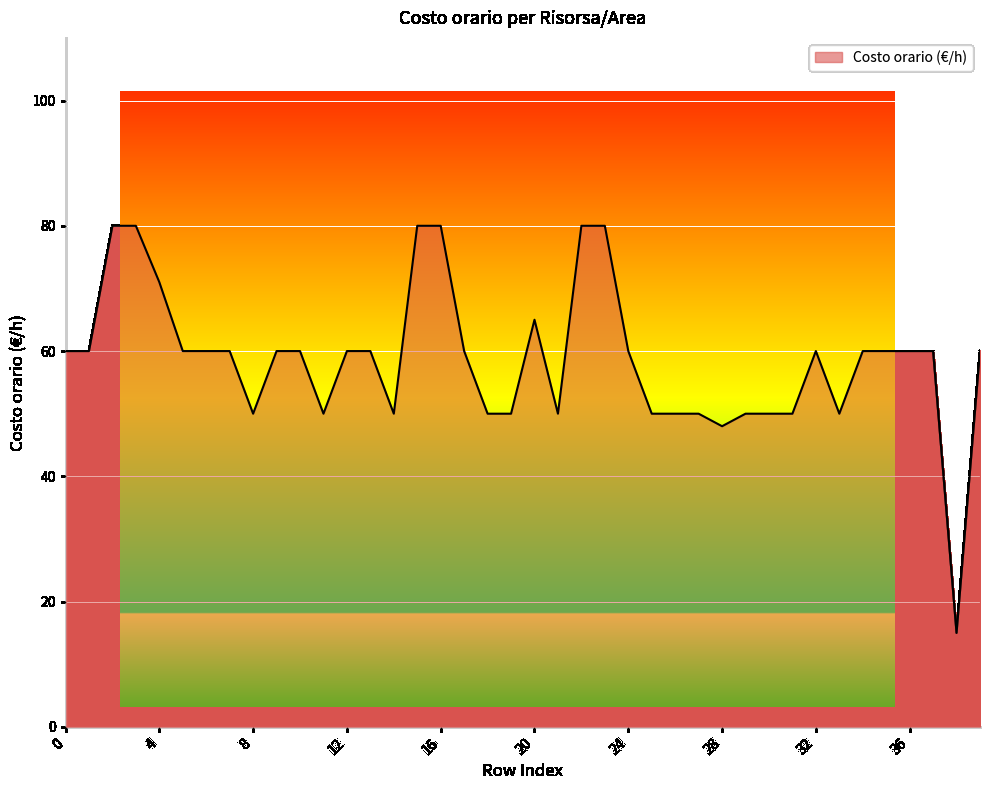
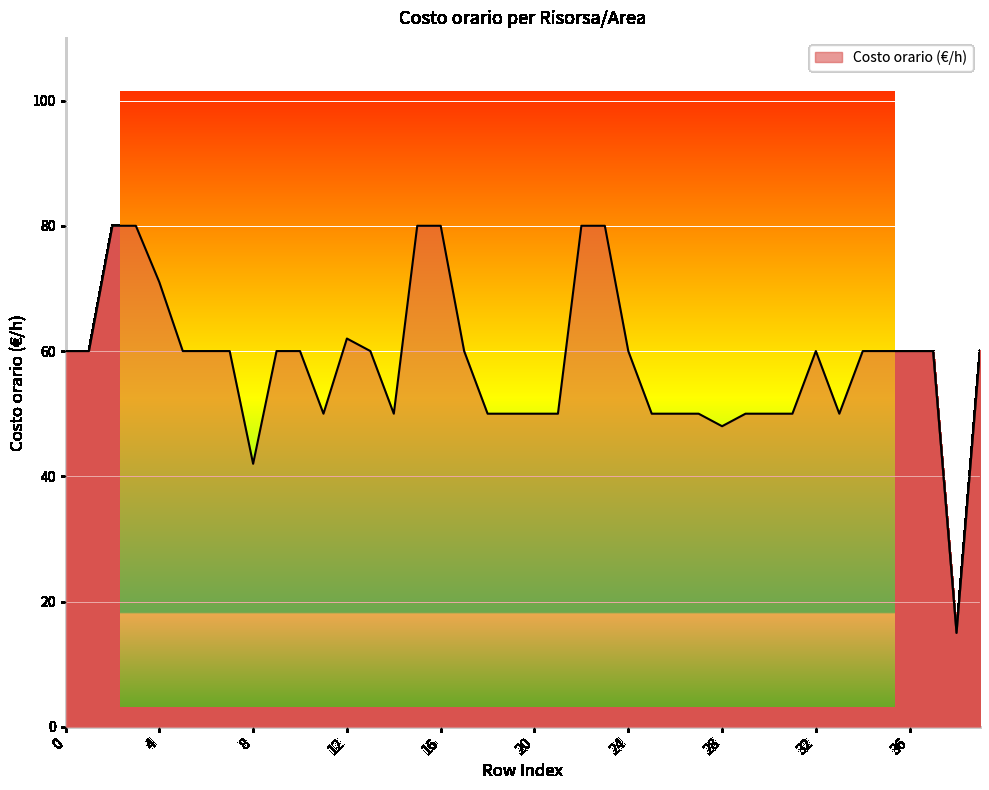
  {
    "0": 60,
    "4": 71,
-   "8": 50,
-   "12": 60,
+   "8": 42,
+   "12": 62,
    "16": 80,
-   "20": 65,
+   "20": 50,
    "24": 60,
    "28": 48,
    "32": 60,
    "36": 60
  }
